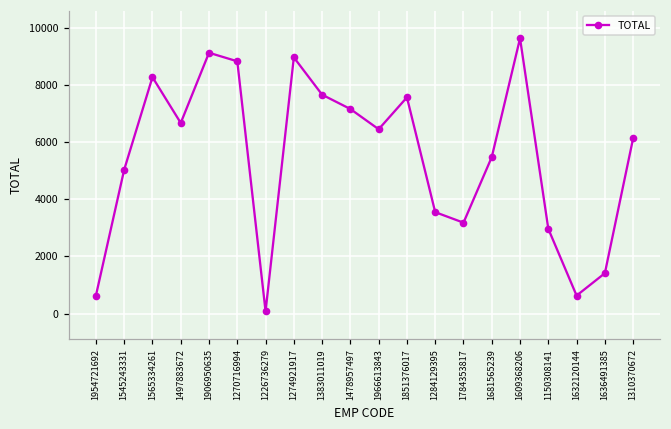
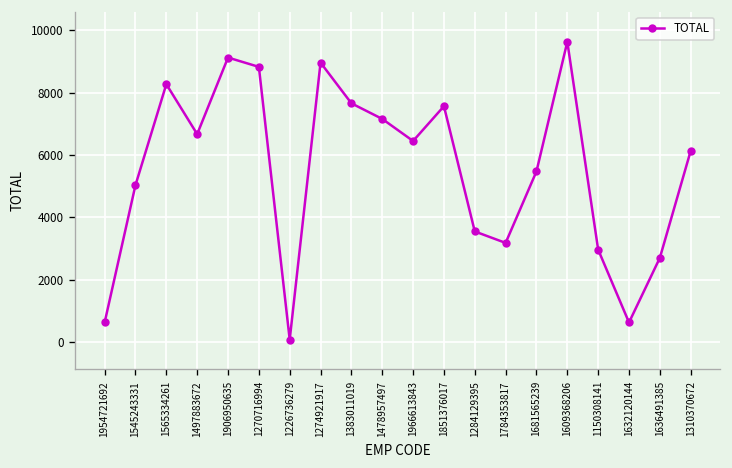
  {
    "1954721692": 600,
    "1545243331": 5000,
    "1565334261": 8300,
    "1497883672": 6700,
    "1906950635": 9100,
    "1270716994": 8800,
    "1226736279": 100,
    "1274921917": 9000,
    "1383011019": 7700,
    "1478957497": 7200,
    "1966613843": 6500,
    "1851376017": 7600,
    "1284129395": 3500,
    "1784353817": 3200,
    "1681565239": 5500,
    "1609368206": 9600,
    "1150308141": 3000,
    "1632120144": 600,
-   "1636491385": 1400,
+   "1636491385": 2700,
    "1310370672": 6100
  }
